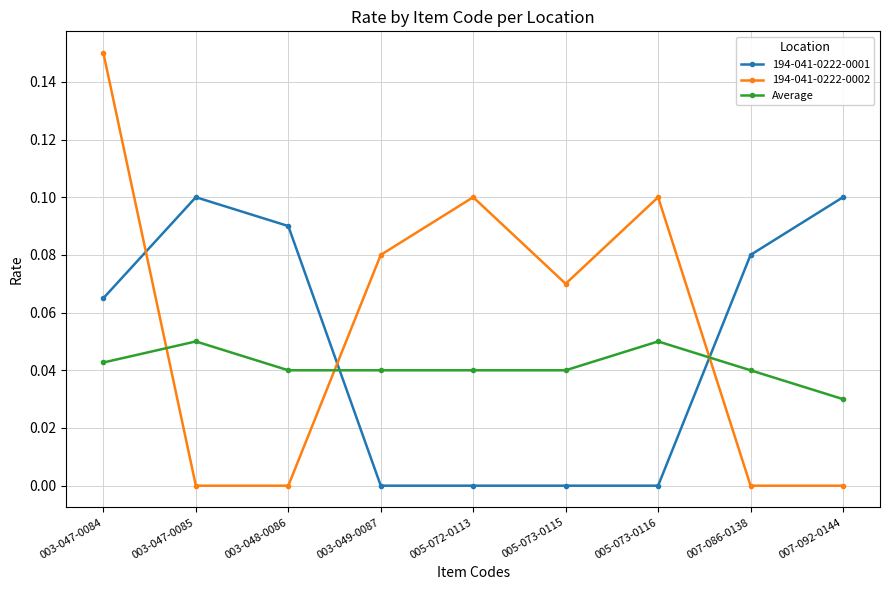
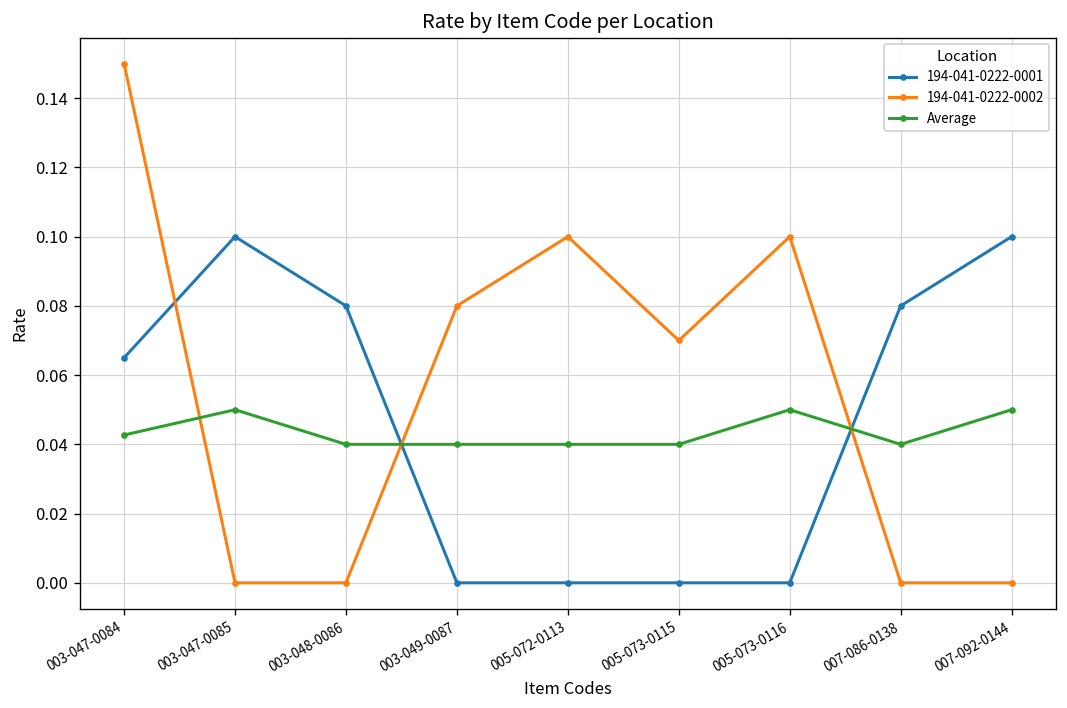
  {
    "194-041-0222-0001": {
      "003-047-0084": 0.065,
      "003-047-0085": 0.10,
-     "003-048-0086": 0.09,
+     "003-048-0086": 0.08,
      "003-049-0087": 0.00,
      "005-072-0113": 0.00,
      "005-073-0115": 0.00,
      "005-073-0116": 0.00,
      "007-086-0138": 0.08,
      "007-092-0144": 0.10
    },
    "194-041-0222-0002": {
      "003-047-0084": 0.15,
      "003-047-0085": 0.00,
      "003-048-0086": 0.00,
      "003-049-0087": 0.08,
      "005-072-0113": 0.10,
      "005-073-0115": 0.07,
      "005-073-0116": 0.10,
      "007-086-0138": 0.00,
      "007-092-0144": 0.00
    },
    "Average": {
      "003-047-0084": 0.043,
      "003-047-0085": 0.05,
      "003-048-0086": 0.04,
      "003-049-0087": 0.04,
      "005-072-0113": 0.04,
      "005-073-0115": 0.04,
      "005-073-0116": 0.05,
      "007-086-0138": 0.04,
-     "007-092-0144": 0.03
+     "007-092-0144": 0.05
    }
  }
